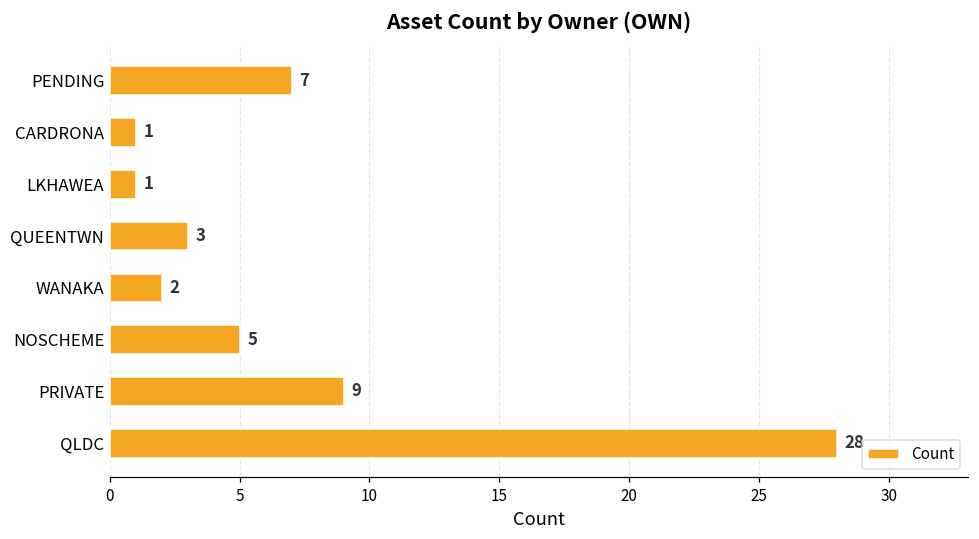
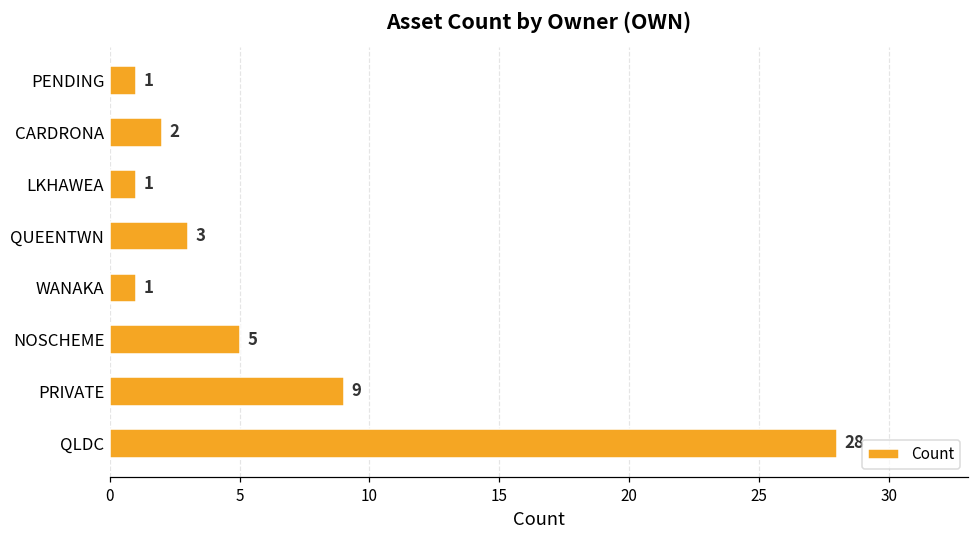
  {
-   "PENDING": 7,
-   "CARDRONA": 1,
+   "PENDING": 1,
+   "CARDRONA": 2,
    "LKHAWEA": 1,
    "QUEENTWN": 3,
-   "WANAKA": 2,
+   "WANAKA": 1,
    "NOSCHEME": 5,
    "PRIVATE": 9
  }
